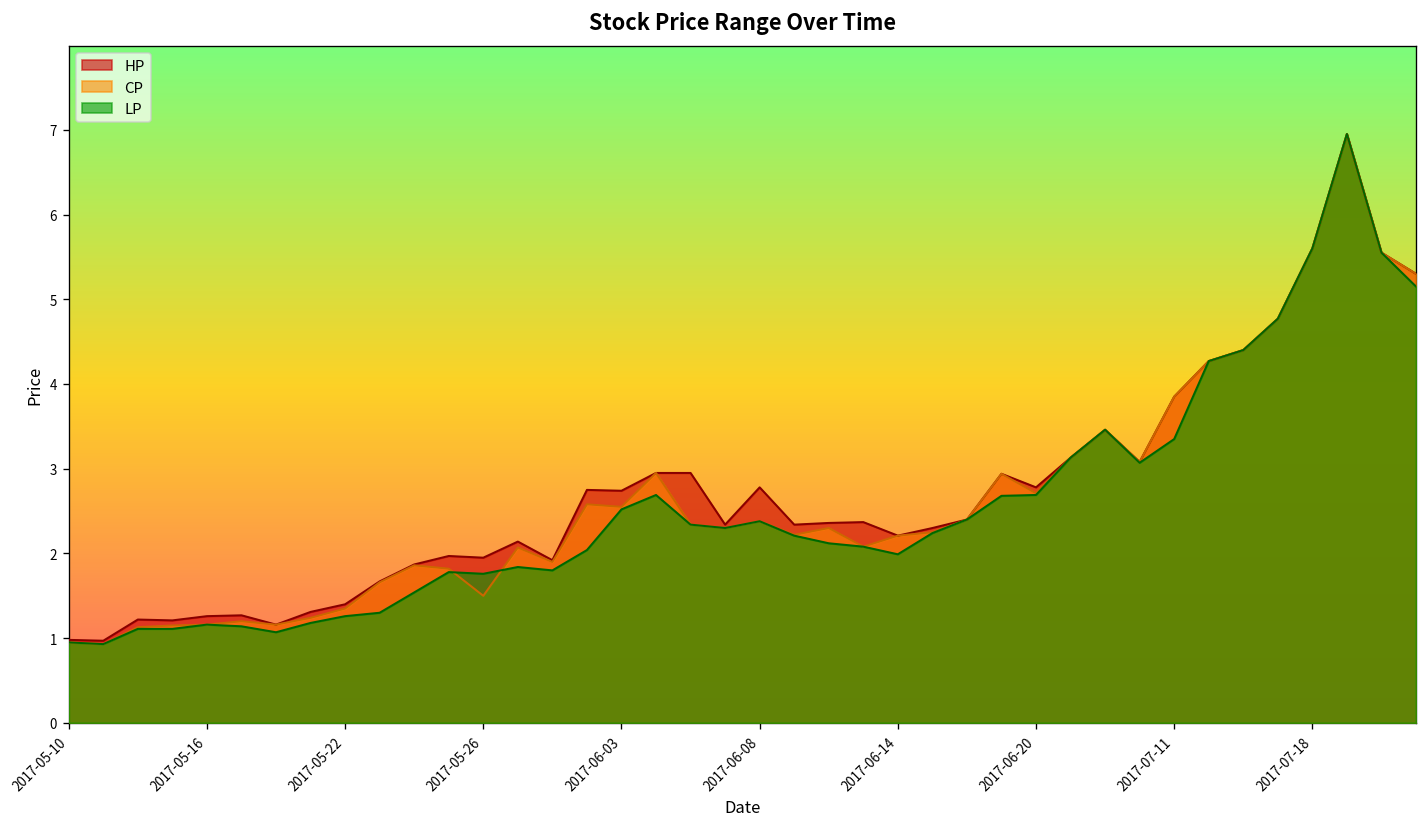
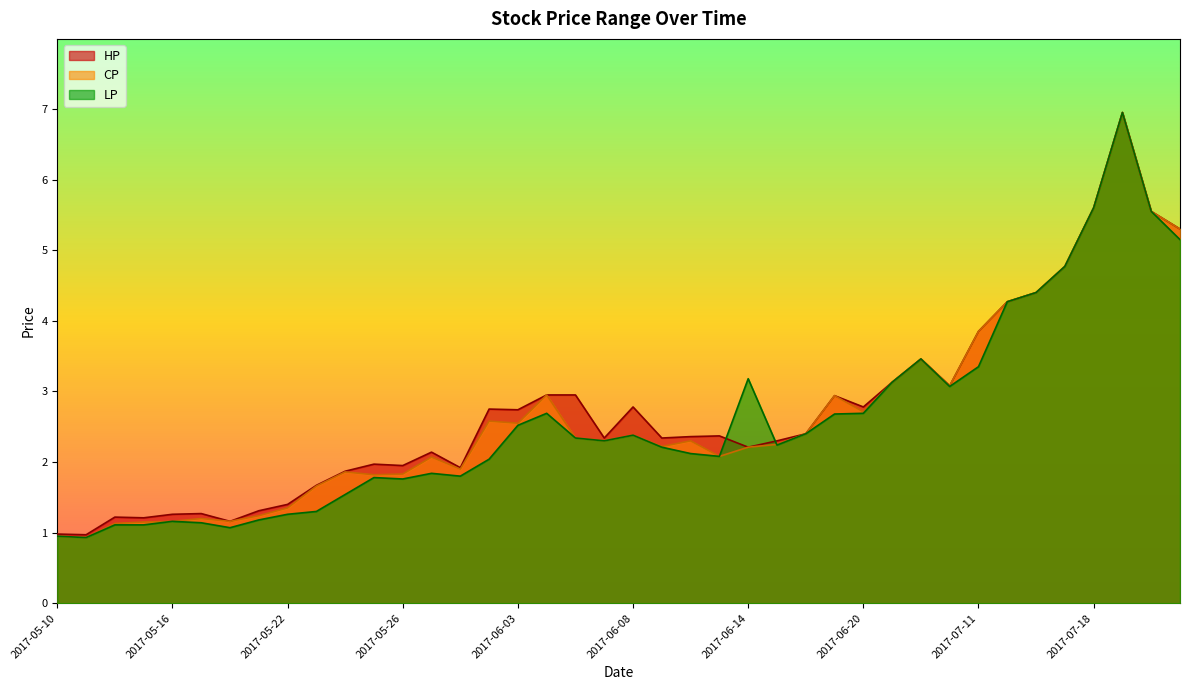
  {
    "HP": {
      "2017-05-16": 1.3,
      "2017-05-22": 1.4,
      "2017-05-26": 2.0,
      "2017-06-03": 2.7,
      "2017-06-08": 2.8,
      "2017-06-20": 2.8
    },
    "CP": {
      "2017-05-22": 1.4,
-     "2017-05-26": 1.5
+     "2017-05-26": 1.8
    },
    "LP": {
      "2017-05-22": 1.3,
      "2017-05-26": 1.8,
-     "2017-06-14": 2.0,
+     "2017-06-14": 3.2,
      "2017-07-11": 3.4
    }
  }
